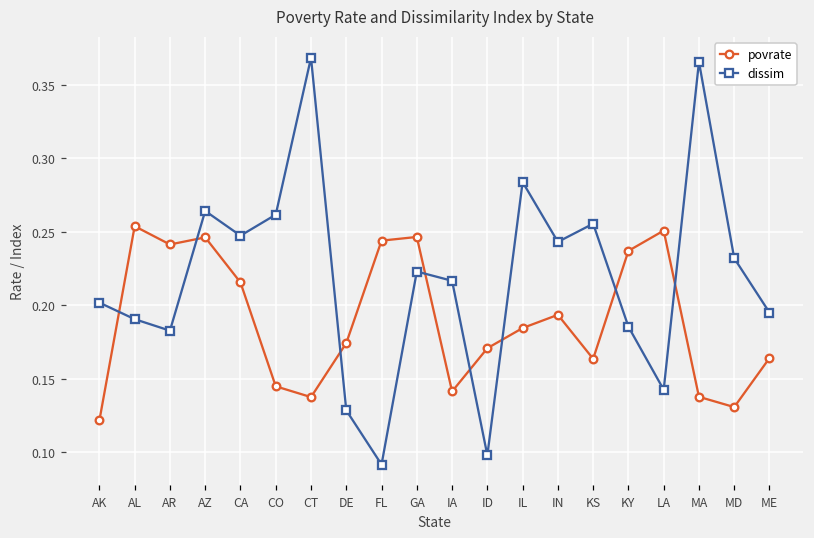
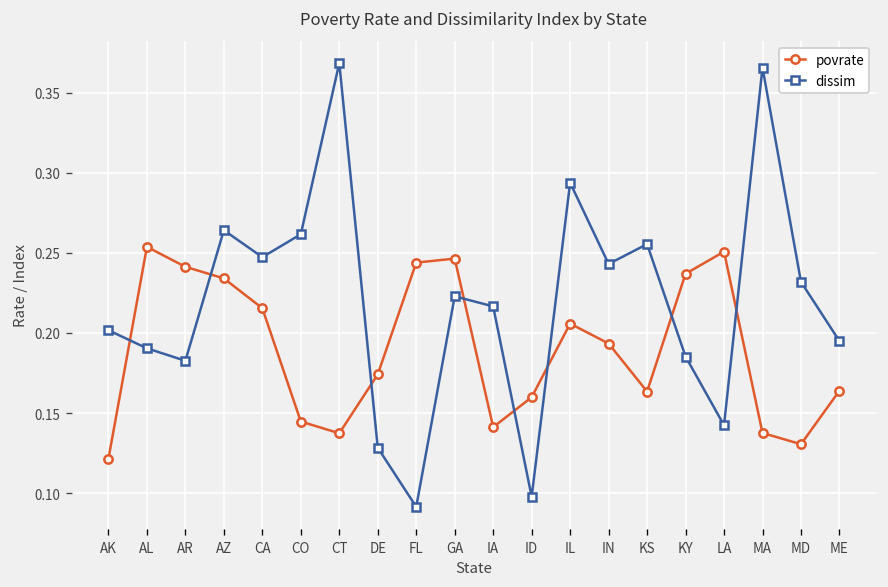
  {
    "povrate": {
      "AK": 0.121,
      "AL": 0.254,
      "AR": 0.241,
-     "AZ": 0.246,
+     "AZ": 0.234,
      "CA": 0.215,
      "CO": 0.145,
      "CT": 0.137,
      "DE": 0.174,
      "FL": 0.244,
      "GA": 0.246,
      "IA": 0.141,
-     "ID": 0.171,
-     "IL": 0.184,
+     "ID": 0.160,
+     "IL": 0.206,
      "IN": 0.193,
      "KS": 0.163,
      "KY": 0.237,
      "LA": 0.251,
      "MA": 0.138,
      "MD": 0.131,
      "ME": 0.164
    },
    "dissim": {
      "AK": 0.202,
      "AL": 0.190,
      "AR": 0.183,
      "AZ": 0.264,
      "CA": 0.247,
      "CO": 0.262,
      "CT": 0.369,
      "DE": 0.128,
      "FL": 0.091,
      "GA": 0.223,
      "IA": 0.217,
      "ID": 0.098,
-     "IL": 0.284,
+     "IL": 0.294,
      "IN": 0.243,
      "KS": 0.256,
      "KY": 0.185,
      "LA": 0.142,
      "MA": 0.366,
      "MD": 0.232,
      "ME": 0.195
    }
  }
